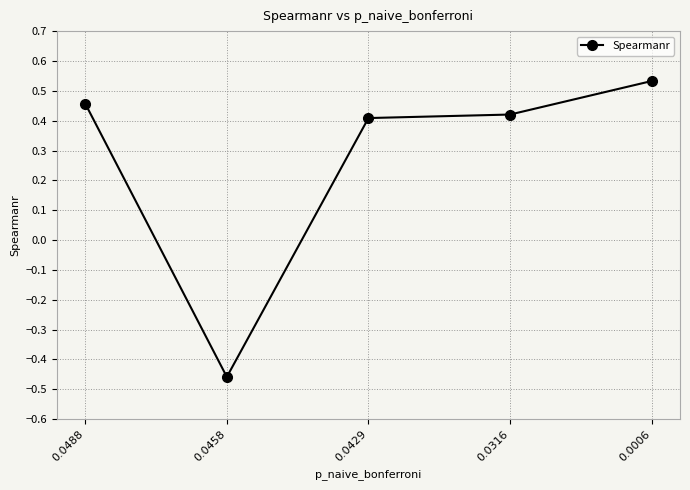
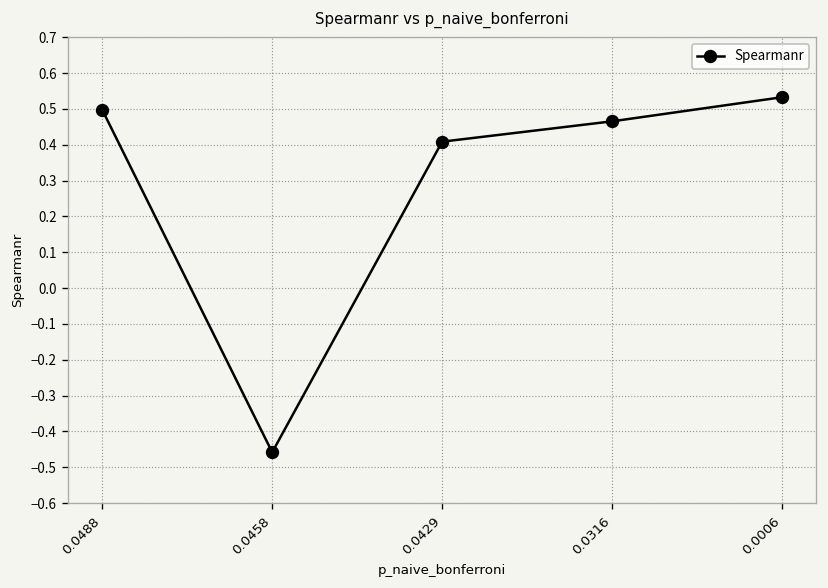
  {
-   "0.0488": 0.46,
+   "0.0488": 0.50,
    "0.0458": -0.46,
    "0.0429": 0.41,
-   "0.0316": 0.42,
+   "0.0316": 0.47,
    "0.0006": 0.53
  }
